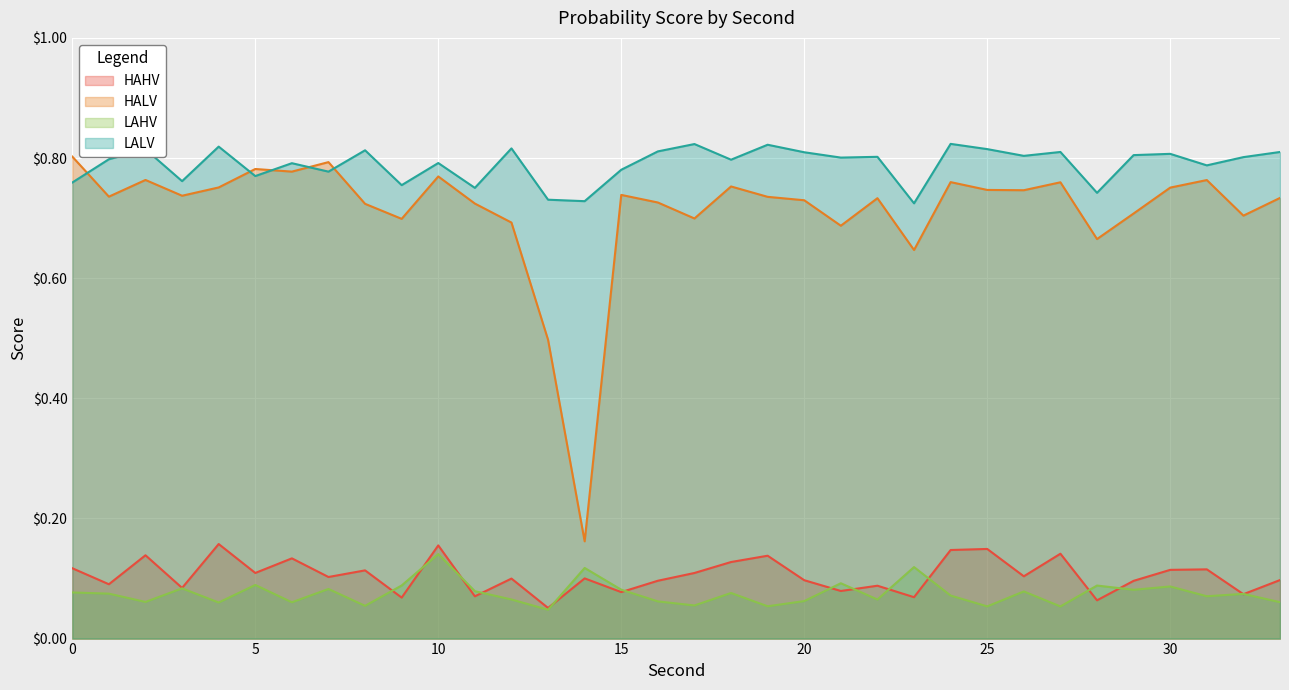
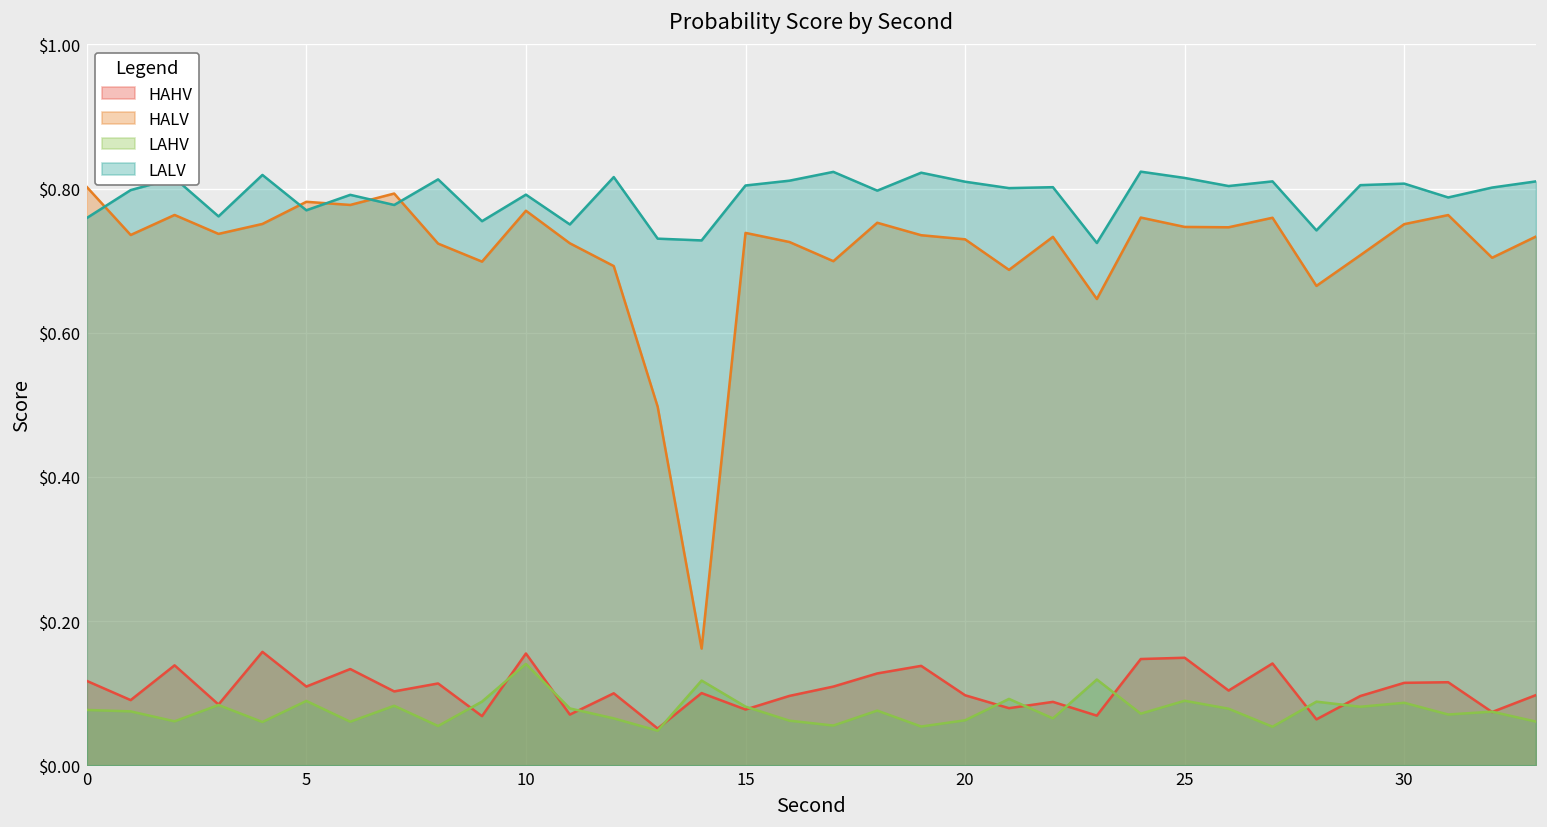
  {
    "LAHV": {
      "0": "$0.08",
      "5": "$0.09",
      "10": "$0.14",
      "20": "$0.06",
-     "25": "$0.05",
+     "25": "$0.09",
      "30": "$0.09"
    },
    "LALV": {
      "0": "$0.76",
      "5": "$0.77",
      "10": "$0.79",
-     "15": "$0.78",
+     "15": "$0.80",
      "20": "$0.81",
      "25": "$0.81",
      "30": "$0.81"
    }
  }
